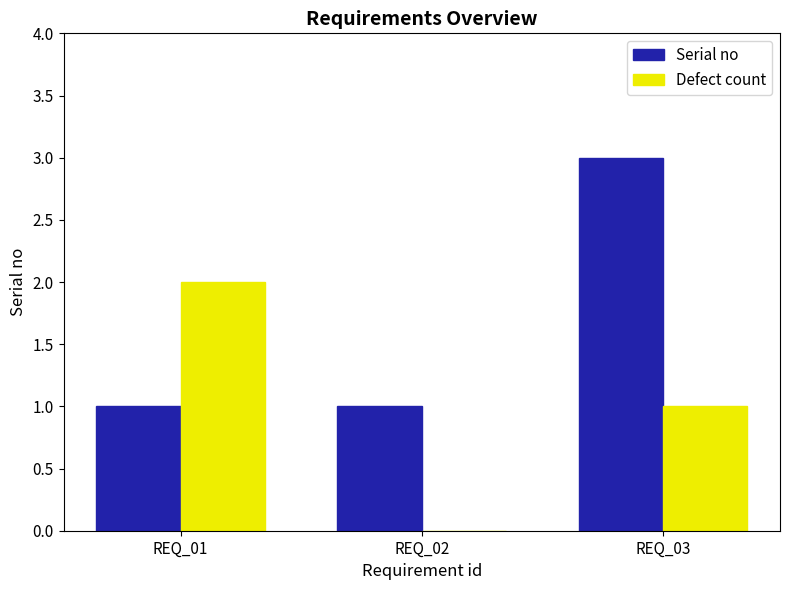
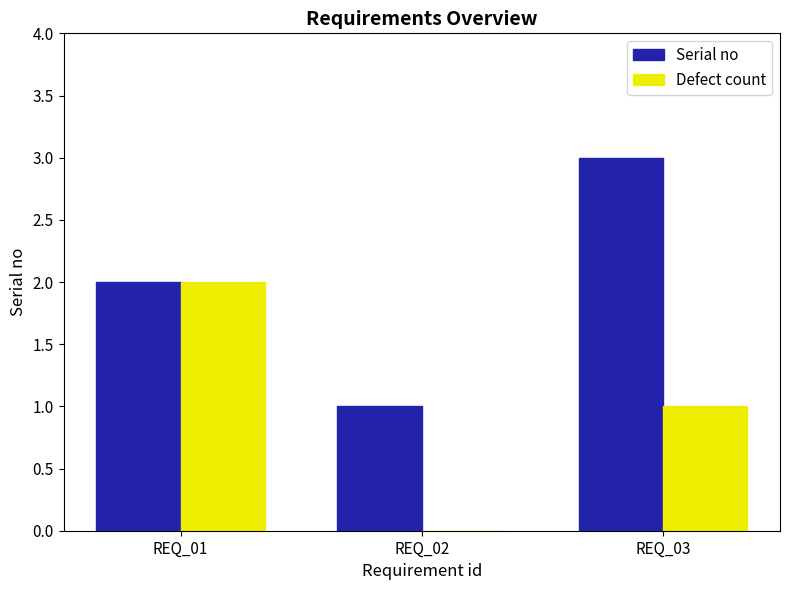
  {
    "Serial no": {
-     "REQ_01": 1,
+     "REQ_01": 2,
      "REQ_02": 1,
      "REQ_03": 3
    },
    "Defect count": {
      "REQ_01": 2,
      "REQ_02": 0,
      "REQ_03": 1
    }
  }
